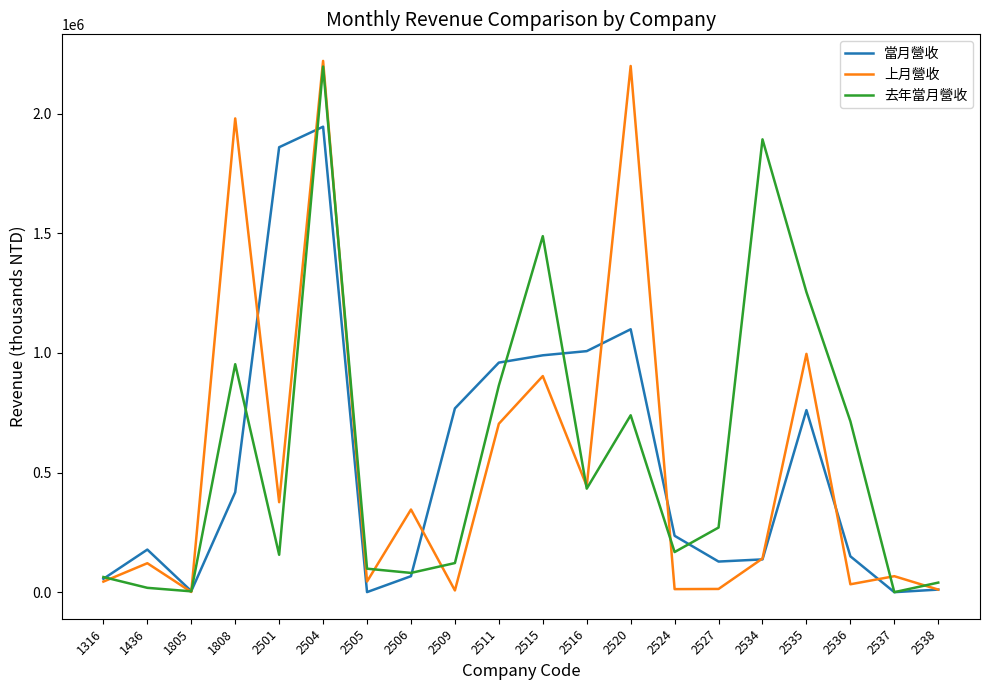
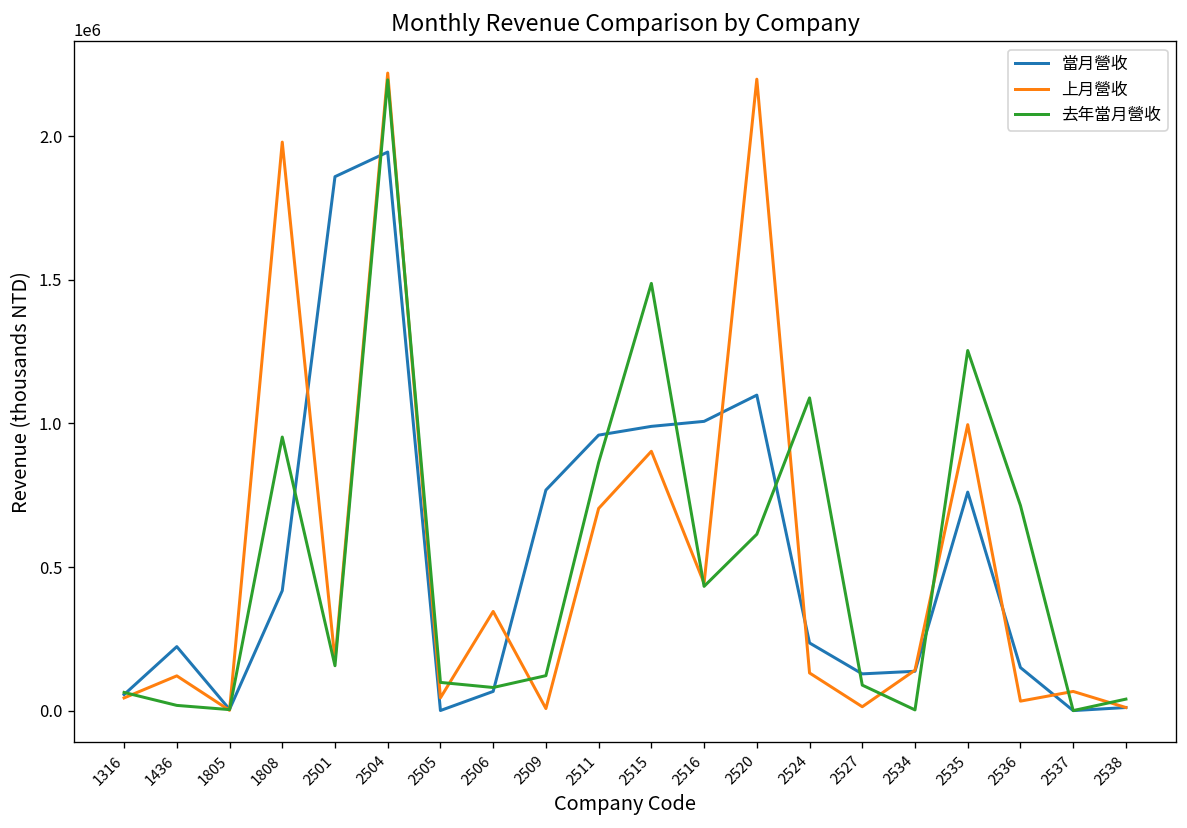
  {
    "當月營收": {
-     "1436": 180000,
+     "1436": 220000,
      "1808": 420000,
      "2501": 1860000,
      "2504": 1950000,
      "2505": 0,
      "2506": 70000,
      "2509": 770000,
      "2511": 960000,
      "2515": 990000,
      "2516": 1010000,
      "2520": 1100000,
      "2524": 240000,
      "2527": 130000,
      "2535": 760000,
      "2536": 150000
    },
    "上月營收": {
      "1316": 40000,
      "1436": 120000,
      "1808": 1980000,
-     "2501": 380000,
+     "2501": 180000,
      "2504": 2220000,
      "2505": 40000,
      "2506": 350000,
      "2509": 10000,
      "2511": 700000,
      "2515": 900000,
      "2516": 440000,
      "2520": 2200000,
-     "2524": 10000,
+     "2524": 130000,
      "2527": 10000,
      "2535": 1000000,
      "2536": 30000,
      "2537": 70000
    },
    "去年當月營收": {
      "1436": 20000,
      "1808": 950000,
      "2501": 160000,
      "2504": 2200000,
      "2505": 100000,
      "2506": 80000,
      "2509": 120000,
      "2511": 860000,
      "2515": 1490000,
      "2516": 430000,
-     "2520": 740000,
-     "2524": 170000,
-     "2527": 270000,
-     "2534": 1890000,
+     "2520": 610000,
+     "2524": 1090000,
+     "2527": 90000,
+     "2534": 0,
      "2535": 1250000,
      "2536": 710000,
      "2538": 40000
    }
  }
